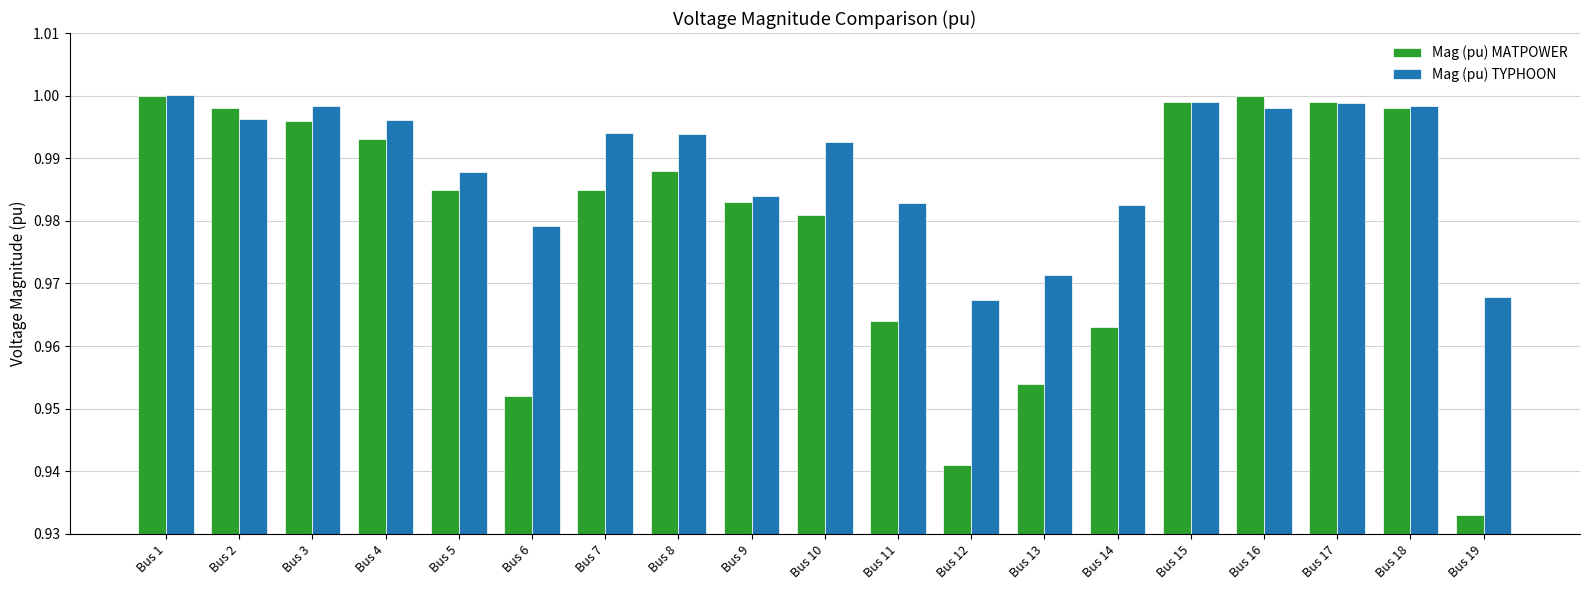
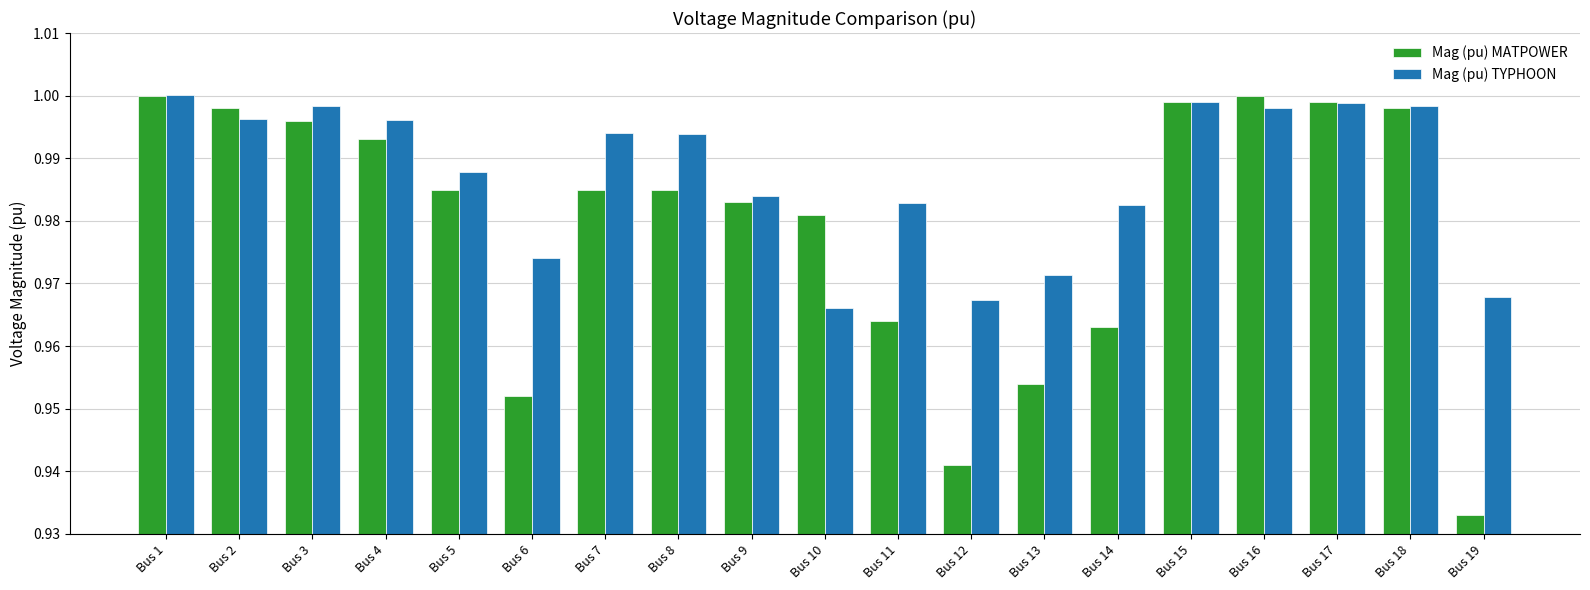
  {
    "Mag (pu) MATPOWER": {
      "Bus 1": 1.000,
      "Bus 2": 0.998,
      "Bus 3": 0.996,
      "Bus 4": 0.993,
      "Bus 5": 0.985,
      "Bus 6": 0.952,
      "Bus 7": 0.985,
-     "Bus 8": 0.988,
+     "Bus 8": 0.985,
      "Bus 9": 0.983,
      "Bus 10": 0.981,
      "Bus 11": 0.964,
      "Bus 12": 0.941,
      "Bus 13": 0.954,
      "Bus 14": 0.963,
      "Bus 15": 0.999,
      "Bus 16": 1.000,
      "Bus 17": 0.999,
      "Bus 18": 0.998,
      "Bus 19": 0.933
    },
    "Mag (pu) TYPHOON": {
      "Bus 1": 1.000,
      "Bus 2": 0.996,
      "Bus 3": 0.998,
      "Bus 4": 0.996,
      "Bus 5": 0.988,
-     "Bus 6": 0.979,
+     "Bus 6": 0.974,
      "Bus 7": 0.994,
      "Bus 8": 0.994,
      "Bus 9": 0.984,
-     "Bus 10": 0.993,
+     "Bus 10": 0.966,
      "Bus 11": 0.983,
      "Bus 12": 0.967,
      "Bus 13": 0.971,
      "Bus 14": 0.982,
      "Bus 15": 0.999,
      "Bus 16": 0.998,
      "Bus 17": 0.999,
      "Bus 18": 0.998,
      "Bus 19": 0.968
    }
  }
